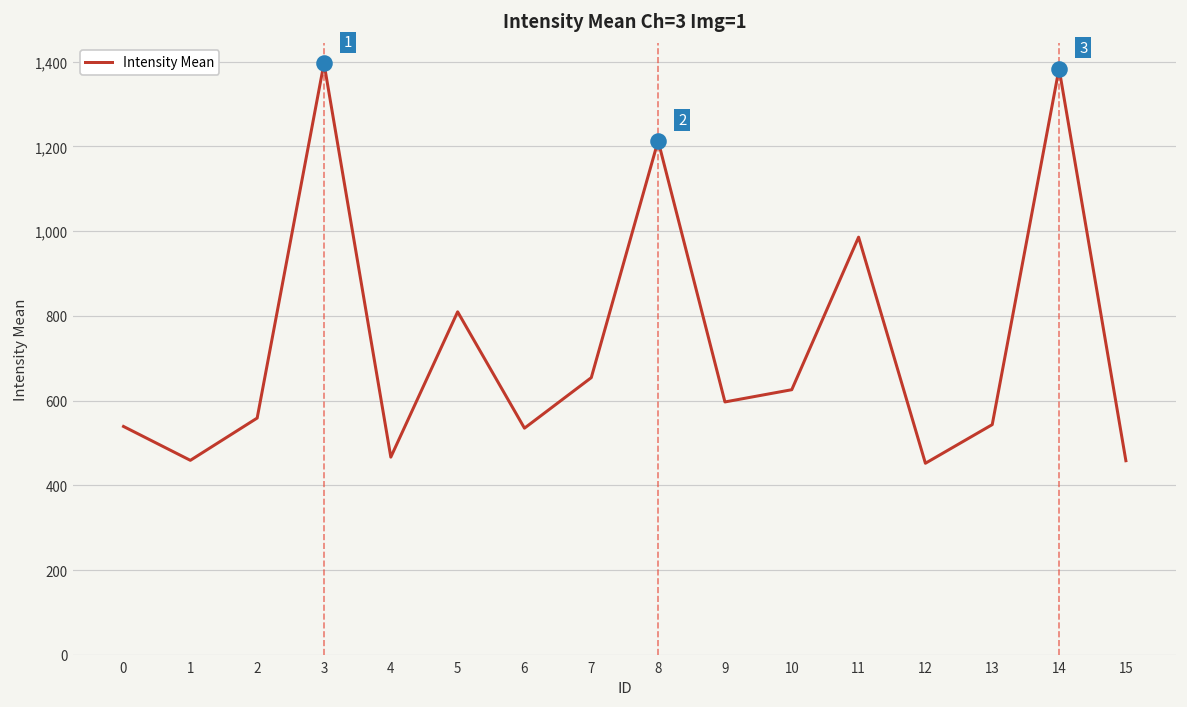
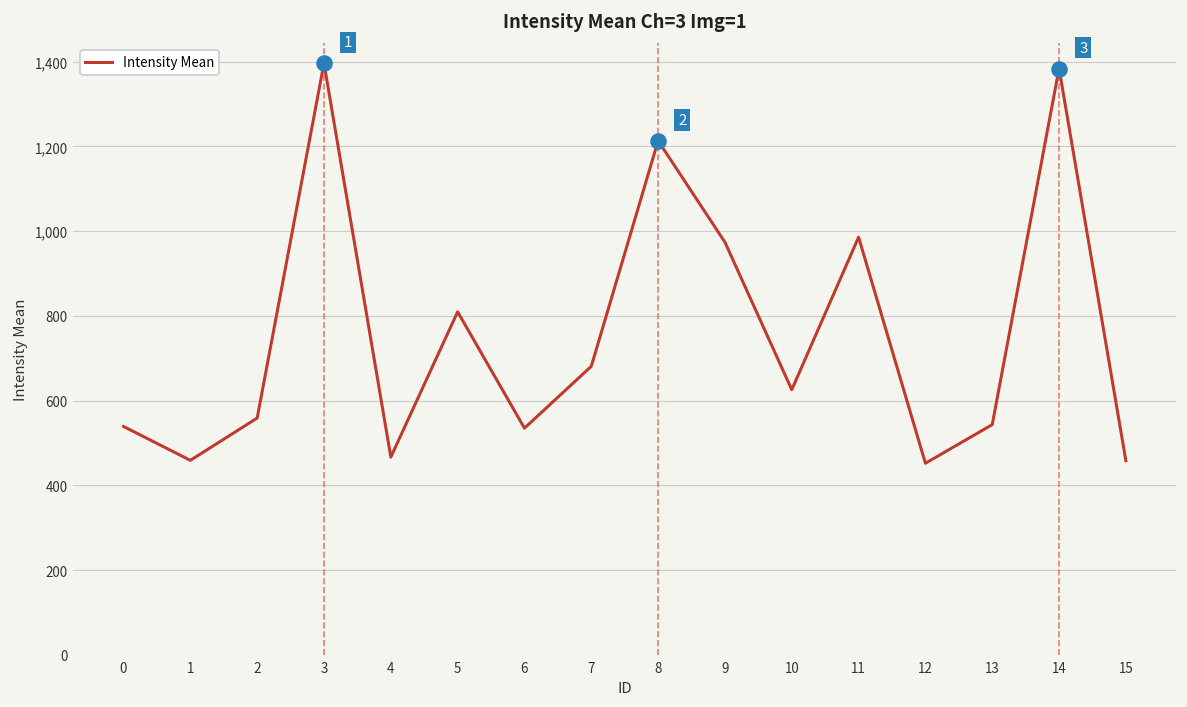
  {
    "Intensity Mean": {
      "0": 540,
      "1": 460,
      "2": 560,
      "4": 470,
      "5": 810,
      "6": 540,
-     "7": 650,
-     "9": 600,
+     "7": 680,
+     "9": 970,
      "10": 630,
      "11": 990,
      "12": 450,
      "13": 540,
      "15": 460
    }
  }
